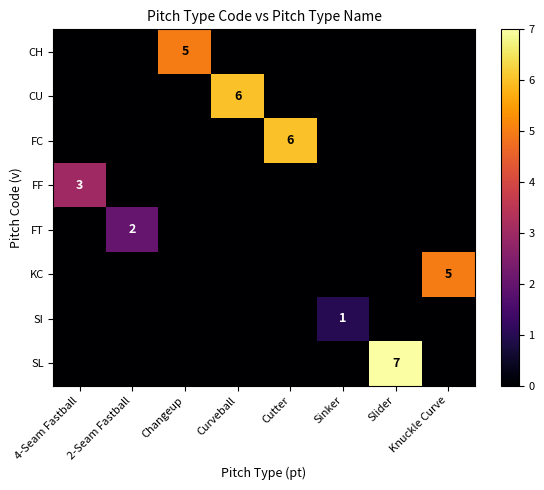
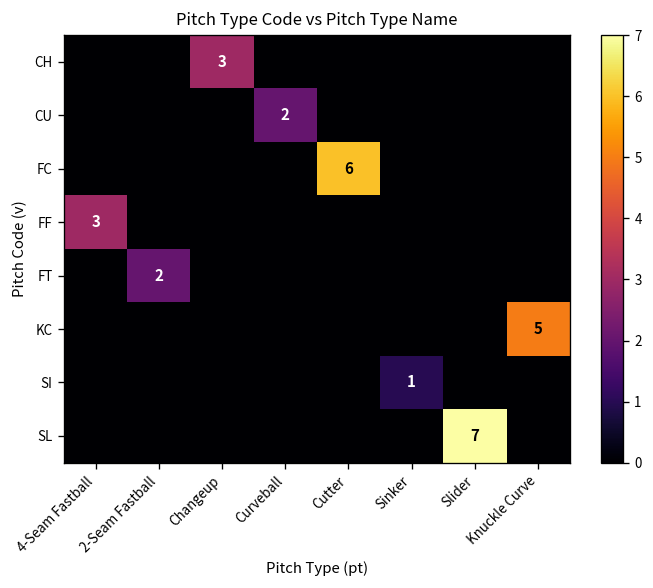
  {
    "CH": {
-     "Changeup": 5
+     "Changeup": 3
    },
    "CU": {
-     "Curveball": 6
+     "Curveball": 2
    },
    "FC": {
      "Cutter": 6
    },
    "FF": {
      "4-Seam Fastball": 3
    },
    "FT": {
      "2-Seam Fastball": 2
    },
    "KC": {
      "Knuckle Curve": 5
    },
    "SI": {
      "Sinker": 1
    },
    "SL": {
      "Slider": 7
    }
  }
